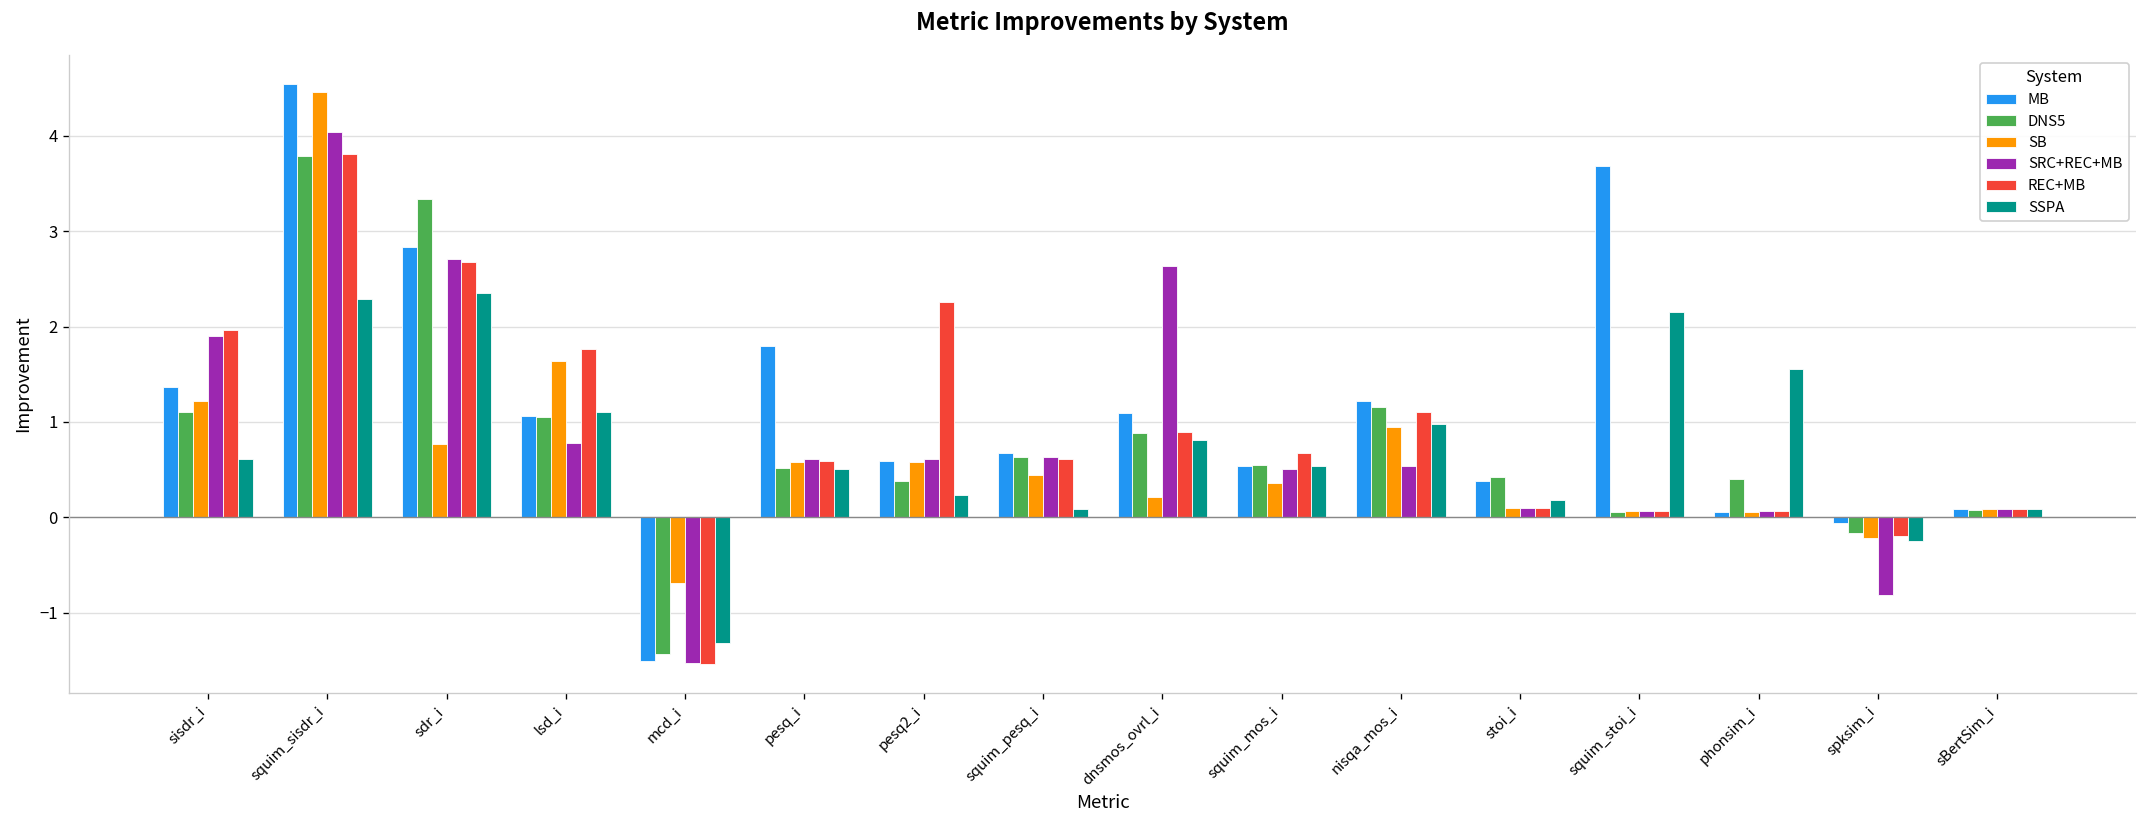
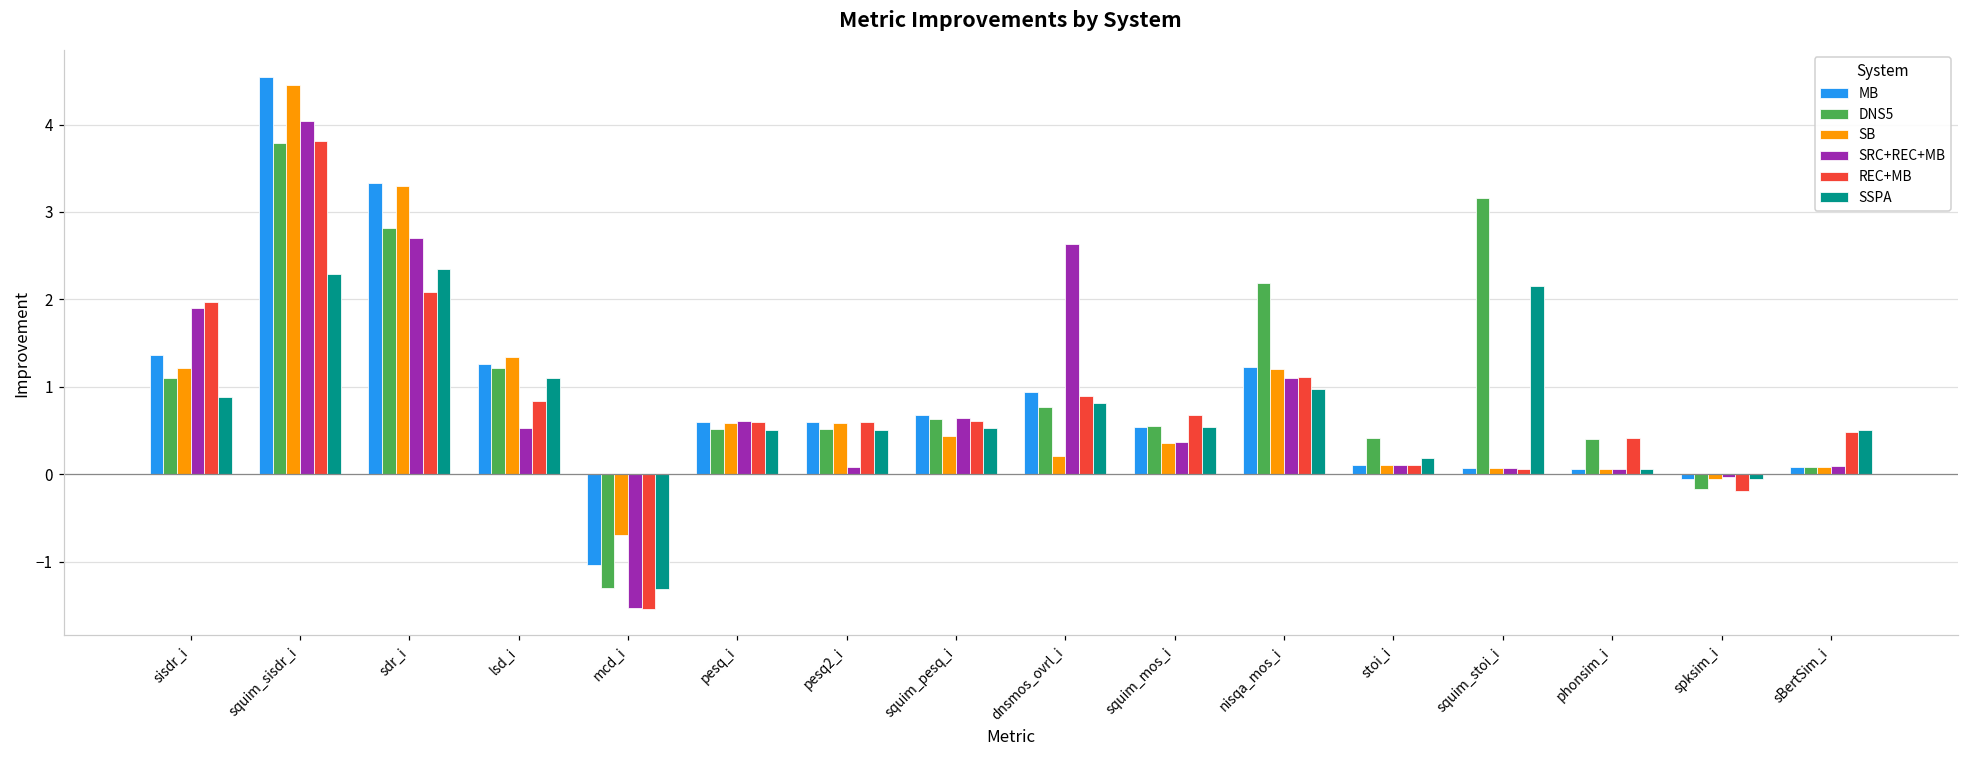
  {
    "MB": {
      "sisdr_i": 1.4,
      "squim_sisdr_i": 4.5,
-     "sdr_i": 2.8,
-     "lsd_i": 1.1,
-     "mcd_i": -1.5,
-     "pesq_i": 1.8,
+     "sdr_i": 3.3,
+     "lsd_i": 1.3,
+     "mcd_i": -1.0,
+     "pesq_i": 0.6,
      "pesq2_i": 0.6,
      "squim_pesq_i": 0.7,
-     "dnsmos_ovrl_i": 1.1,
+     "dnsmos_ovrl_i": 0.9,
      "squim_mos_i": 0.5,
      "nisqa_mos_i": 1.2,
-     "stoi_i": 0.4,
-     "squim_stoi_i": 3.7,
+     "stoi_i": 0.1,
+     "squim_stoi_i": 0.1,
      "phonsim_i": 0.1,
      "spksim_i": -0.1,
      "sBertSim_i": 0.1
    },
    "DNS5": {
      "sisdr_i": 1.1,
      "squim_sisdr_i": 3.8,
-     "sdr_i": 3.3,
-     "lsd_i": 1.0,
-     "mcd_i": -1.4,
+     "sdr_i": 2.8,
+     "lsd_i": 1.2,
+     "mcd_i": -1.3,
      "pesq_i": 0.5,
-     "pesq2_i": 0.4,
+     "pesq2_i": 0.5,
      "squim_pesq_i": 0.6,
-     "dnsmos_ovrl_i": 0.9,
+     "dnsmos_ovrl_i": 0.8,
      "squim_mos_i": 0.5,
-     "nisqa_mos_i": 1.2,
+     "nisqa_mos_i": 2.2,
      "stoi_i": 0.4,
-     "squim_stoi_i": 0.1,
+     "squim_stoi_i": 3.2,
      "phonsim_i": 0.4,
      "spksim_i": -0.2,
      "sBertSim_i": 0.1
    },
    "SB": {
      "sisdr_i": 1.2,
      "squim_sisdr_i": 4.5,
-     "sdr_i": 0.8,
-     "lsd_i": 1.6,
+     "sdr_i": 3.3,
+     "lsd_i": 1.3,
      "mcd_i": -0.7,
      "pesq_i": 0.6,
      "pesq2_i": 0.6,
      "squim_pesq_i": 0.4,
      "dnsmos_ovrl_i": 0.2,
      "squim_mos_i": 0.4,
-     "nisqa_mos_i": 0.9,
+     "nisqa_mos_i": 1.2,
      "stoi_i": 0.1,
      "squim_stoi_i": 0.1,
      "phonsim_i": 0.1,
-     "spksim_i": -0.2,
+     "spksim_i": -0.1,
      "sBertSim_i": 0.1
    },
    "SRC+REC+MB": {
      "sisdr_i": 1.9,
      "squim_sisdr_i": 4.0,
      "sdr_i": 2.7,
-     "lsd_i": 0.8,
+     "lsd_i": 0.5,
      "mcd_i": -1.5,
      "pesq_i": 0.6,
-     "pesq2_i": 0.6,
+     "pesq2_i": 0.1,
      "squim_pesq_i": 0.6,
      "dnsmos_ovrl_i": 2.6,
-     "squim_mos_i": 0.5,
-     "nisqa_mos_i": 0.5,
+     "squim_mos_i": 0.4,
+     "nisqa_mos_i": 1.1,
      "stoi_i": 0.1,
      "squim_stoi_i": 0.1,
      "phonsim_i": 0.1,
-     "spksim_i": -0.8,
+     "spksim_i": 0.0,
      "sBertSim_i": 0.1
    },
    "REC+MB": {
      "sisdr_i": 2.0,
      "squim_sisdr_i": 3.8,
-     "sdr_i": 2.7,
-     "lsd_i": 1.8,
+     "sdr_i": 2.1,
+     "lsd_i": 0.8,
      "mcd_i": -1.5,
      "pesq_i": 0.6,
-     "pesq2_i": 2.3,
+     "pesq2_i": 0.6,
      "squim_pesq_i": 0.6,
      "dnsmos_ovrl_i": 0.9,
      "squim_mos_i": 0.7,
      "nisqa_mos_i": 1.1,
      "stoi_i": 0.1,
      "squim_stoi_i": 0.1,
-     "phonsim_i": 0.1,
+     "phonsim_i": 0.4,
      "spksim_i": -0.2,
-     "sBertSim_i": 0.1
+     "sBertSim_i": 0.5
    },
    "SSPA": {
-     "sisdr_i": 0.6,
+     "sisdr_i": 0.9,
      "squim_sisdr_i": 2.3,
      "sdr_i": 2.3,
      "lsd_i": 1.1,
      "mcd_i": -1.3,
      "pesq_i": 0.5,
-     "pesq2_i": 0.2,
-     "squim_pesq_i": 0.1,
+     "pesq2_i": 0.5,
+     "squim_pesq_i": 0.5,
      "dnsmos_ovrl_i": 0.8,
      "squim_mos_i": 0.5,
      "nisqa_mos_i": 1.0,
      "stoi_i": 0.2,
      "squim_stoi_i": 2.2,
-     "phonsim_i": 1.6,
-     "spksim_i": -0.3,
-     "sBertSim_i": 0.1
+     "phonsim_i": 0.1,
+     "spksim_i": -0.1,
+     "sBertSim_i": 0.5
    }
  }
